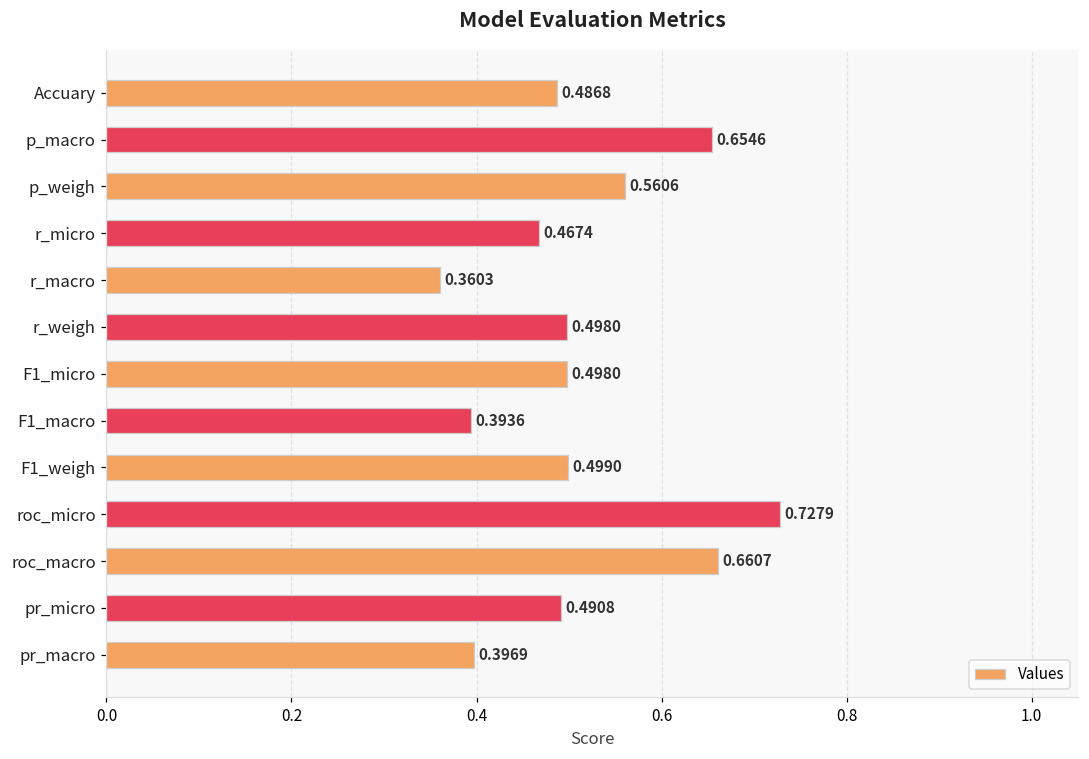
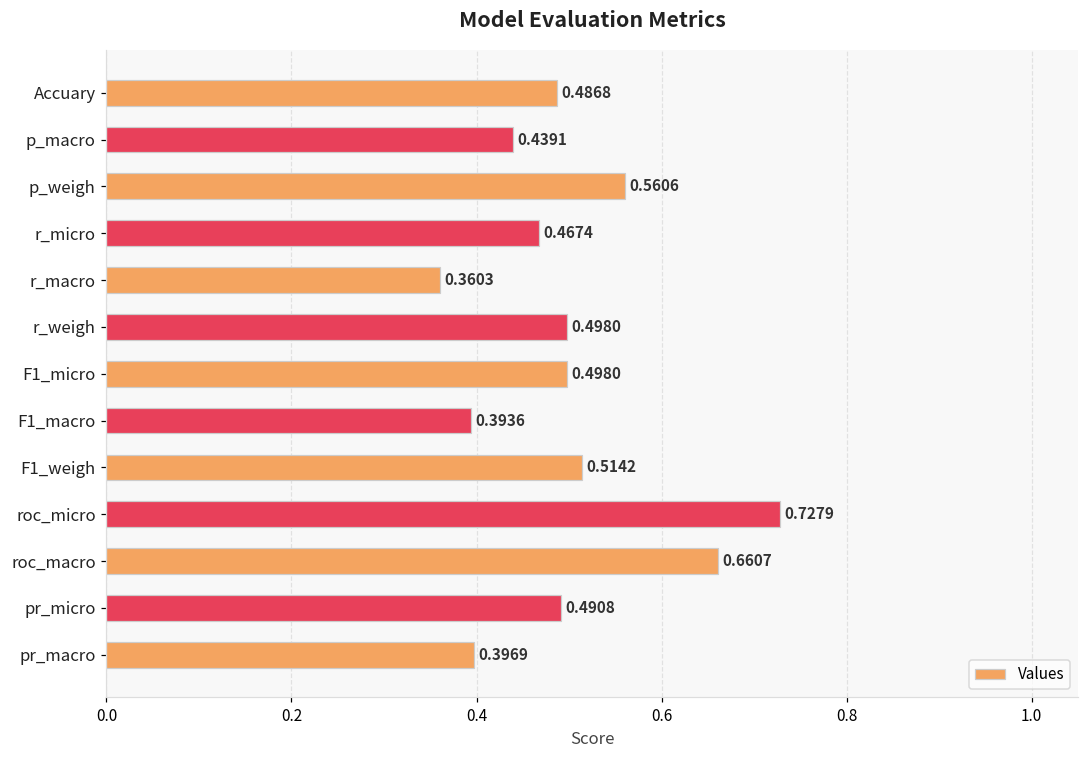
  {
    "Accuary": 0.4868,
-   "p_macro": 0.6546,
+   "p_macro": 0.4391,
    "p_weigh": 0.5606,
    "r_micro": 0.4674,
    "r_macro": 0.3603,
    "r_weigh": 0.4980,
    "F1_micro": 0.4980,
    "F1_macro": 0.3936,
-   "F1_weigh": 0.4990,
+   "F1_weigh": 0.5142,
    "roc_micro": 0.7279,
    "roc_macro": 0.6607,
    "pr_micro": 0.4908,
    "pr_macro": 0.3969
  }
